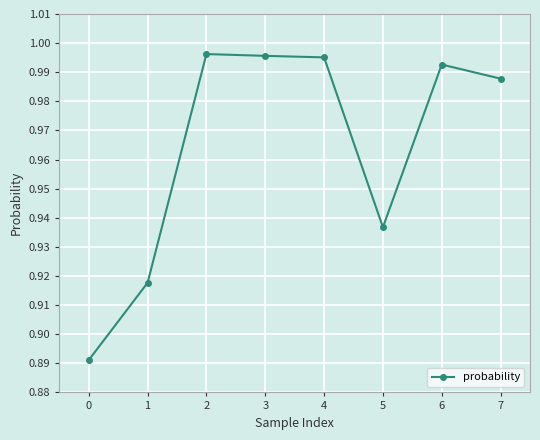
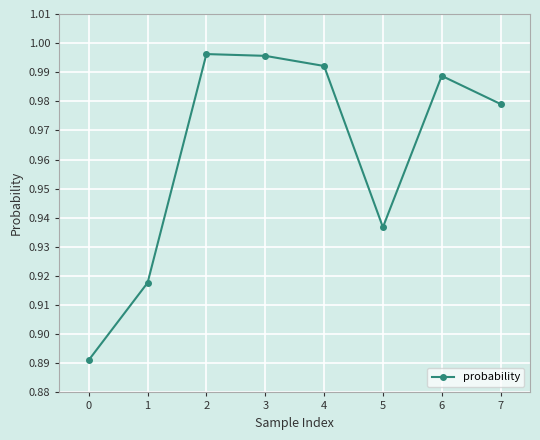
  {
    "0": 0.891,
    "1": 0.918,
    "2": 0.996,
    "3": 0.996,
-   "4": 0.995,
+   "4": 0.992,
    "5": 0.937,
-   "6": 0.993,
-   "7": 0.988
+   "6": 0.989,
+   "7": 0.979
  }
